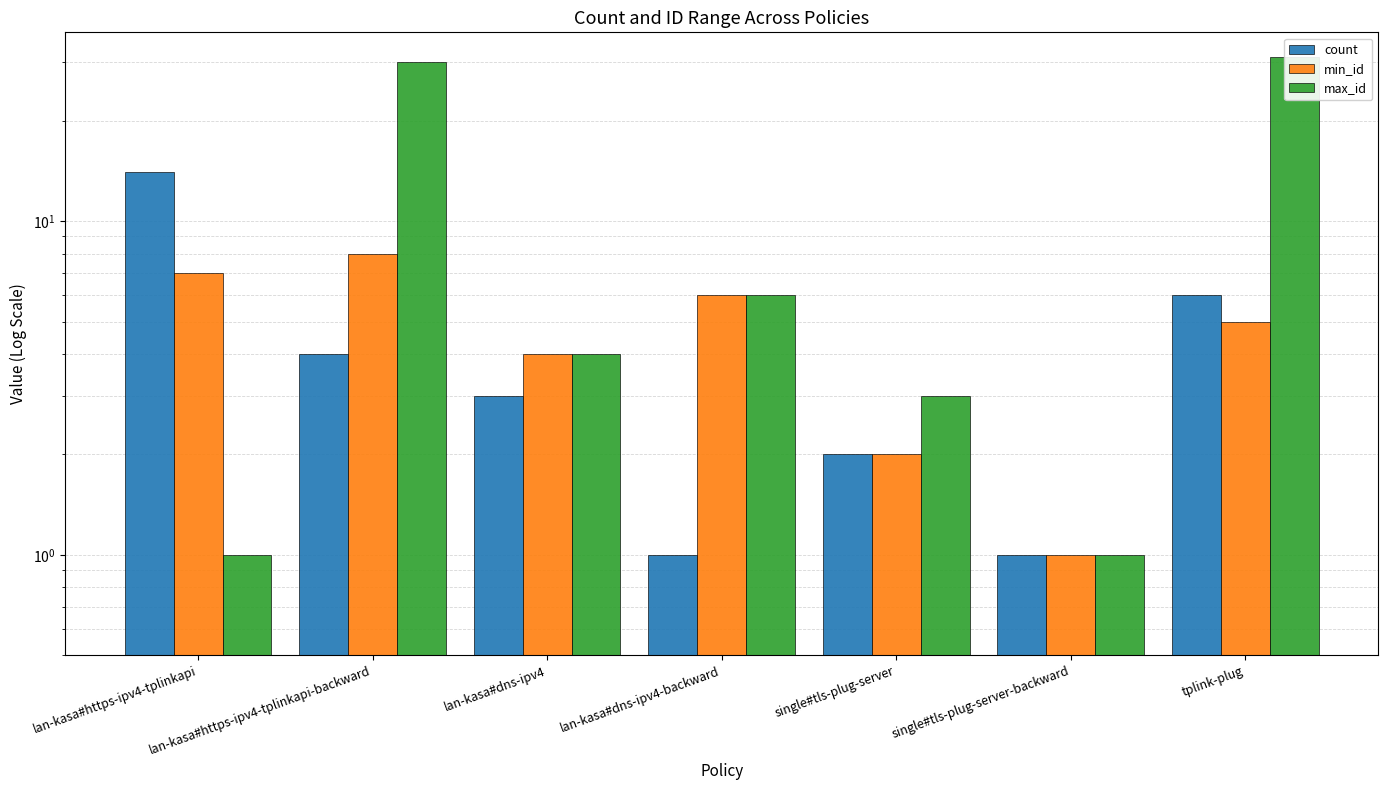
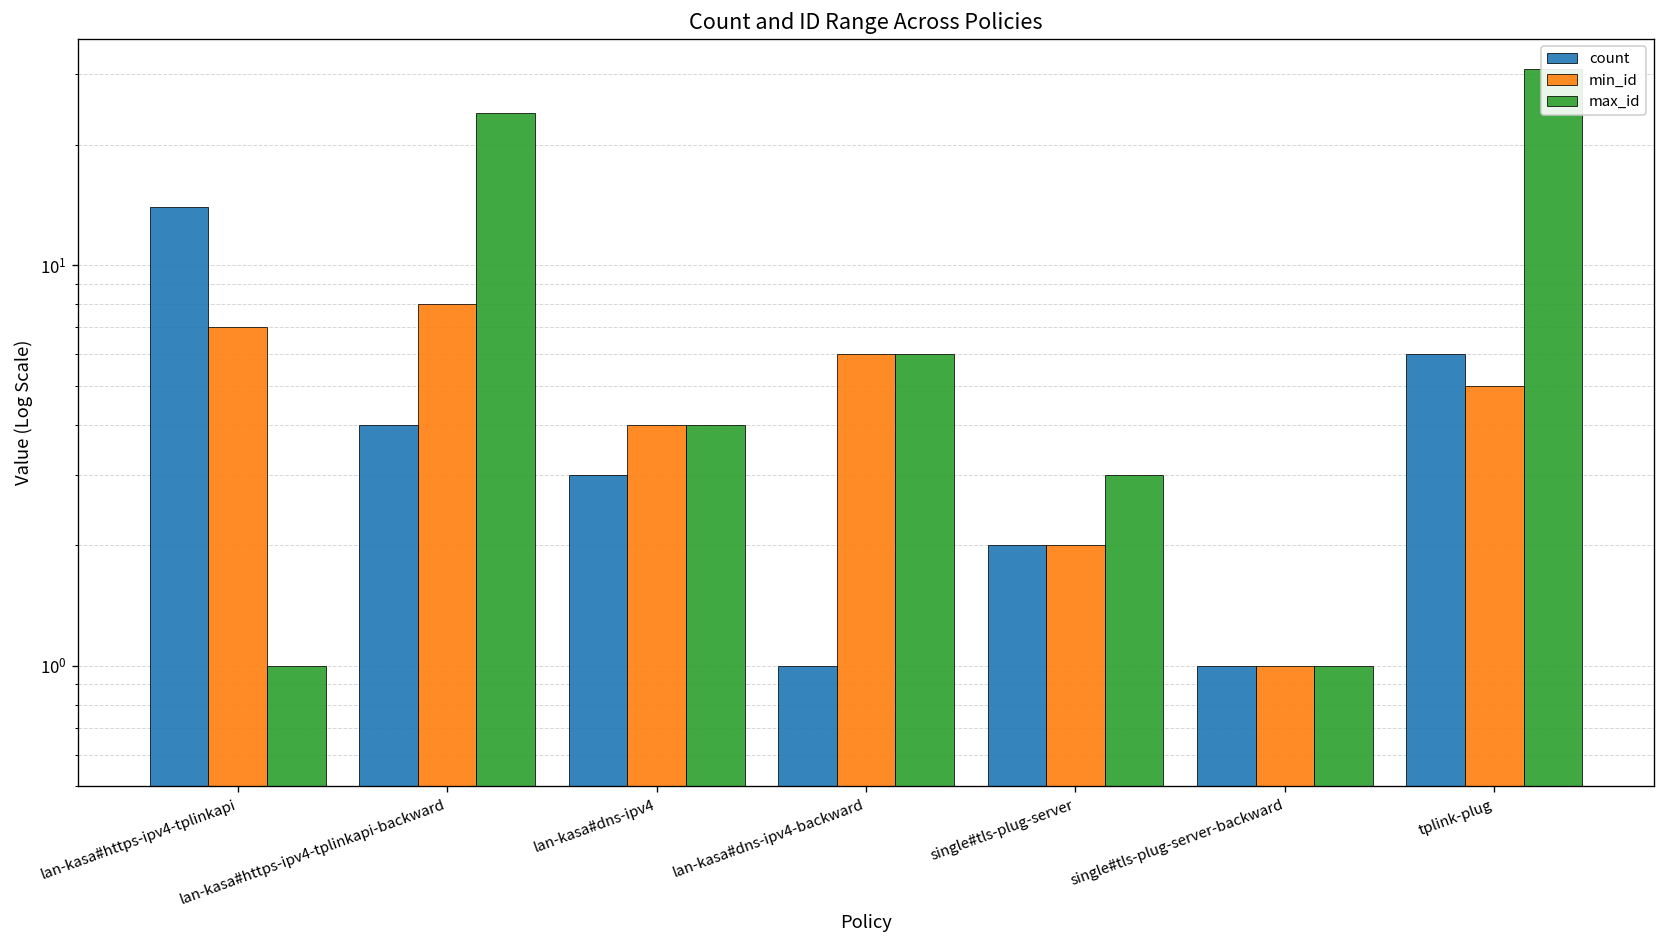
  {
    "count": {
      "lan-kasa#https-ipv4-tplinkapi": 14,
      "lan-kasa#https-ipv4-tplinkapi-backward": 4,
      "lan-kasa#dns-ipv4": 3,
      "lan-kasa#dns-ipv4-backward": 1,
      "single#tls-plug-server": 2,
      "single#tls-plug-server-backward": 1,
      "tplink-plug": 6
    },
    "min_id": {
      "lan-kasa#https-ipv4-tplinkapi": 7,
      "lan-kasa#https-ipv4-tplinkapi-backward": 8,
      "lan-kasa#dns-ipv4": 4,
      "lan-kasa#dns-ipv4-backward": 6,
      "single#tls-plug-server": 2,
      "single#tls-plug-server-backward": 1,
      "tplink-plug": 5
    },
    "max_id": {
      "lan-kasa#https-ipv4-tplinkapi": 1,
-     "lan-kasa#https-ipv4-tplinkapi-backward": 30,
+     "lan-kasa#https-ipv4-tplinkapi-backward": 24,
      "lan-kasa#dns-ipv4": 4,
      "lan-kasa#dns-ipv4-backward": 6,
      "single#tls-plug-server": 3,
      "single#tls-plug-server-backward": 1
    }
  }
